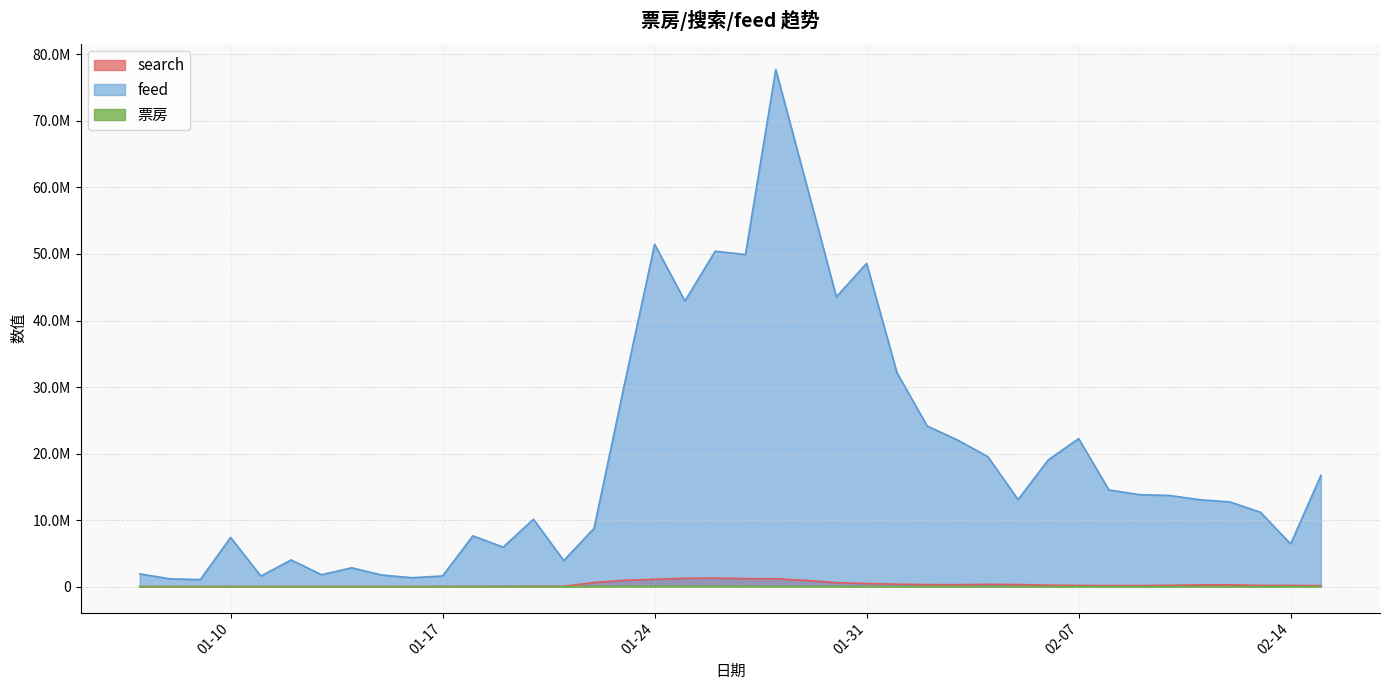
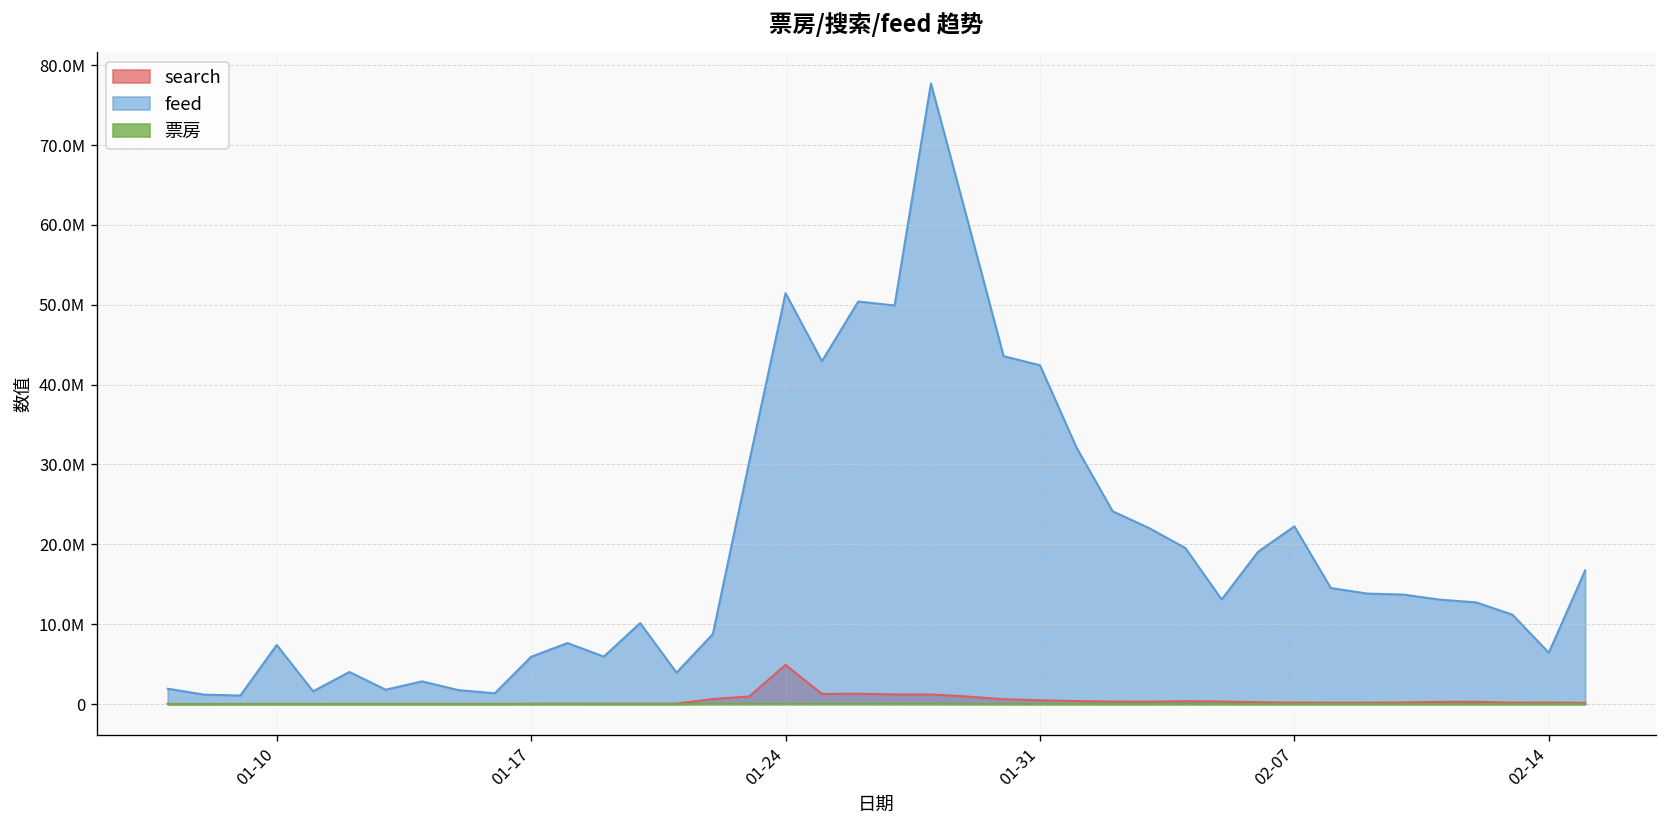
  {
    "search": {
-     "01-24": 1000000,
+     "01-24": 5000000,
      "01-31": 0
    },
    "feed": {
      "01-10": 7000000,
-     "01-17": 2000000,
+     "01-17": 6000000,
      "01-24": 51000000,
-     "01-31": 49000000,
+     "01-31": 42000000,
      "02-07": 22000000,
      "02-14": 6000000
    },
    "票房": {
      "01-24": 0,
      "01-31": 0
    }
  }
